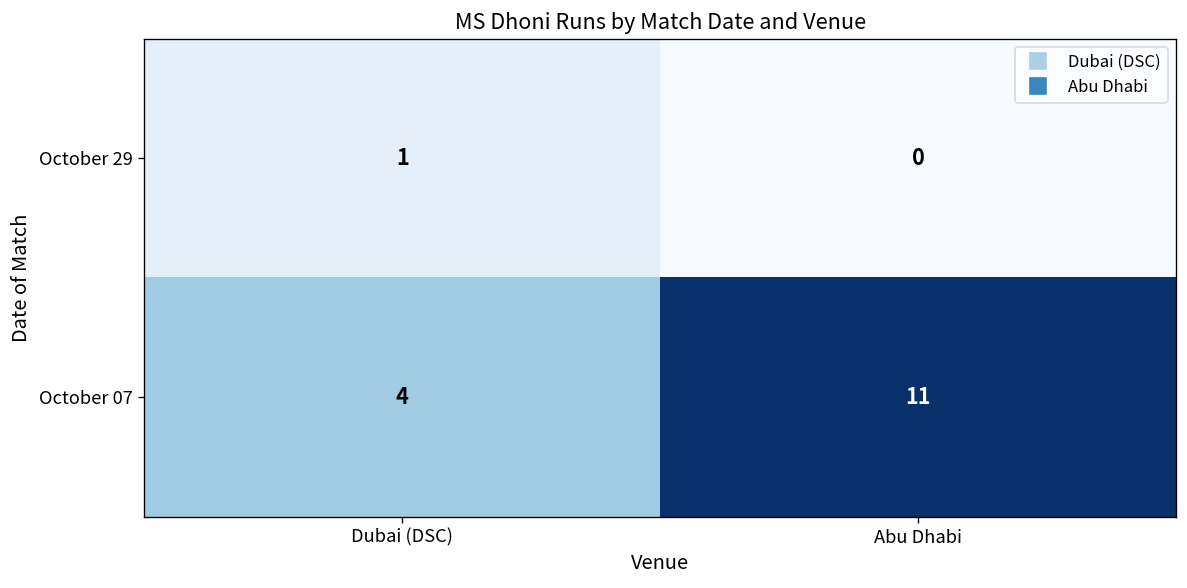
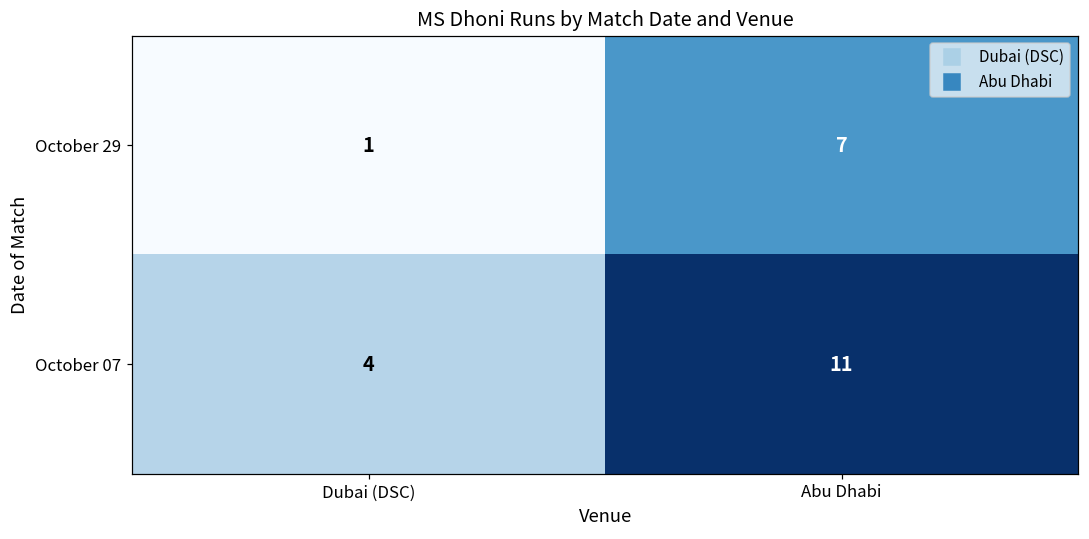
  {
    "October 29": {
      "Dubai (DSC)": 1,
-     "Abu Dhabi": 0
+     "Abu Dhabi": 7
    },
    "October 07": {
      "Dubai (DSC)": 4,
      "Abu Dhabi": 11
    }
  }
